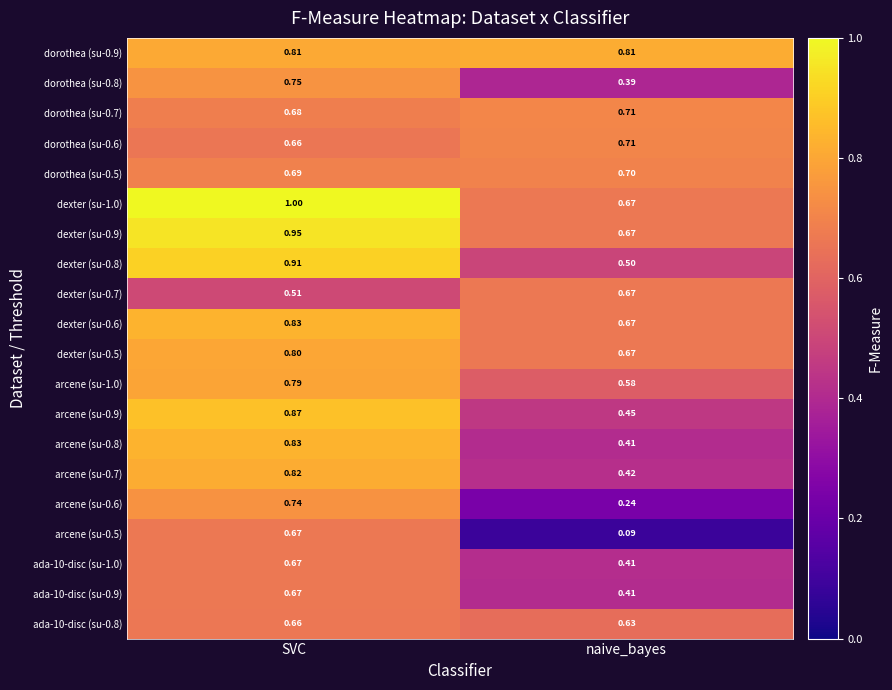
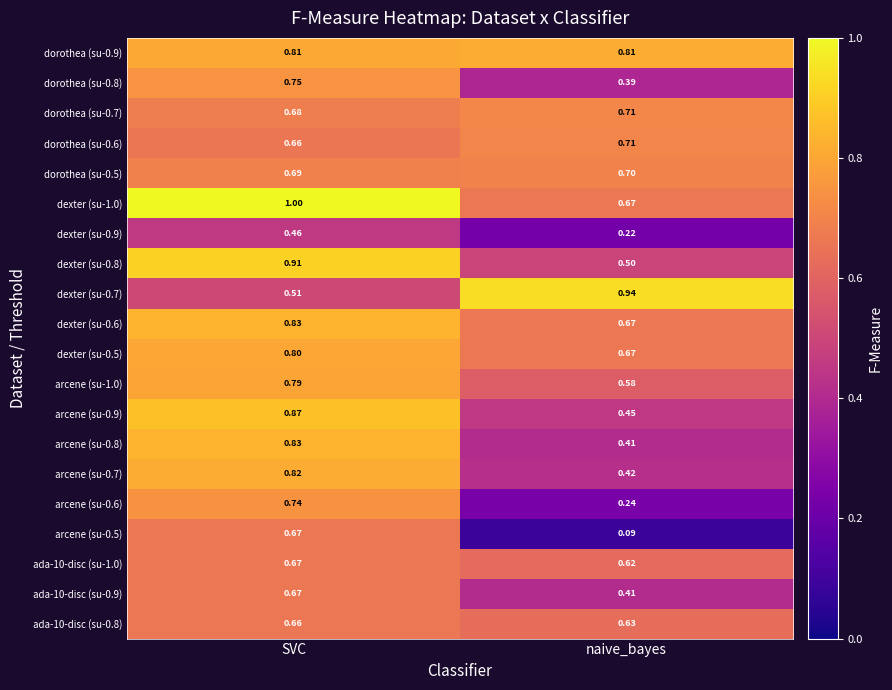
  {
    "dorothea (su-0.9)": {
      "SVC": 0.81,
      "naive_bayes": 0.81
    },
    "dorothea (su-0.8)": {
      "SVC": 0.75,
      "naive_bayes": 0.39
    },
    "dorothea (su-0.7)": {
      "SVC": 0.68,
      "naive_bayes": 0.71
    },
    "dorothea (su-0.6)": {
      "SVC": 0.66,
      "naive_bayes": 0.71
    },
    "dorothea (su-0.5)": {
      "SVC": 0.69,
      "naive_bayes": 0.70
    },
    "dexter (su-1.0)": {
      "SVC": 1.00,
      "naive_bayes": 0.67
    },
    "dexter (su-0.9)": {
-     "SVC": 0.95,
-     "naive_bayes": 0.67
+     "SVC": 0.46,
+     "naive_bayes": 0.22
    },
    "dexter (su-0.8)": {
      "SVC": 0.91,
      "naive_bayes": 0.50
    },
    "dexter (su-0.7)": {
      "SVC": 0.51,
-     "naive_bayes": 0.67
+     "naive_bayes": 0.94
    },
    "dexter (su-0.6)": {
      "SVC": 0.83,
      "naive_bayes": 0.67
    },
    "dexter (su-0.5)": {
      "SVC": 0.80,
      "naive_bayes": 0.67
    },
    "arcene (su-1.0)": {
      "SVC": 0.79,
      "naive_bayes": 0.58
    },
    "arcene (su-0.9)": {
      "SVC": 0.87,
      "naive_bayes": 0.45
    },
    "arcene (su-0.8)": {
      "SVC": 0.83,
      "naive_bayes": 0.41
    },
    "arcene (su-0.7)": {
      "SVC": 0.82,
      "naive_bayes": 0.42
    },
    "arcene (su-0.6)": {
      "SVC": 0.74,
      "naive_bayes": 0.24
    },
    "arcene (su-0.5)": {
      "SVC": 0.67,
      "naive_bayes": 0.09
    },
    "ada-10-disc (su-1.0)": {
      "SVC": 0.67,
-     "naive_bayes": 0.41
+     "naive_bayes": 0.62
    },
    "ada-10-disc (su-0.9)": {
      "SVC": 0.67,
      "naive_bayes": 0.41
    },
    "ada-10-disc (su-0.8)": {
      "SVC": 0.66,
      "naive_bayes": 0.63
    }
  }
